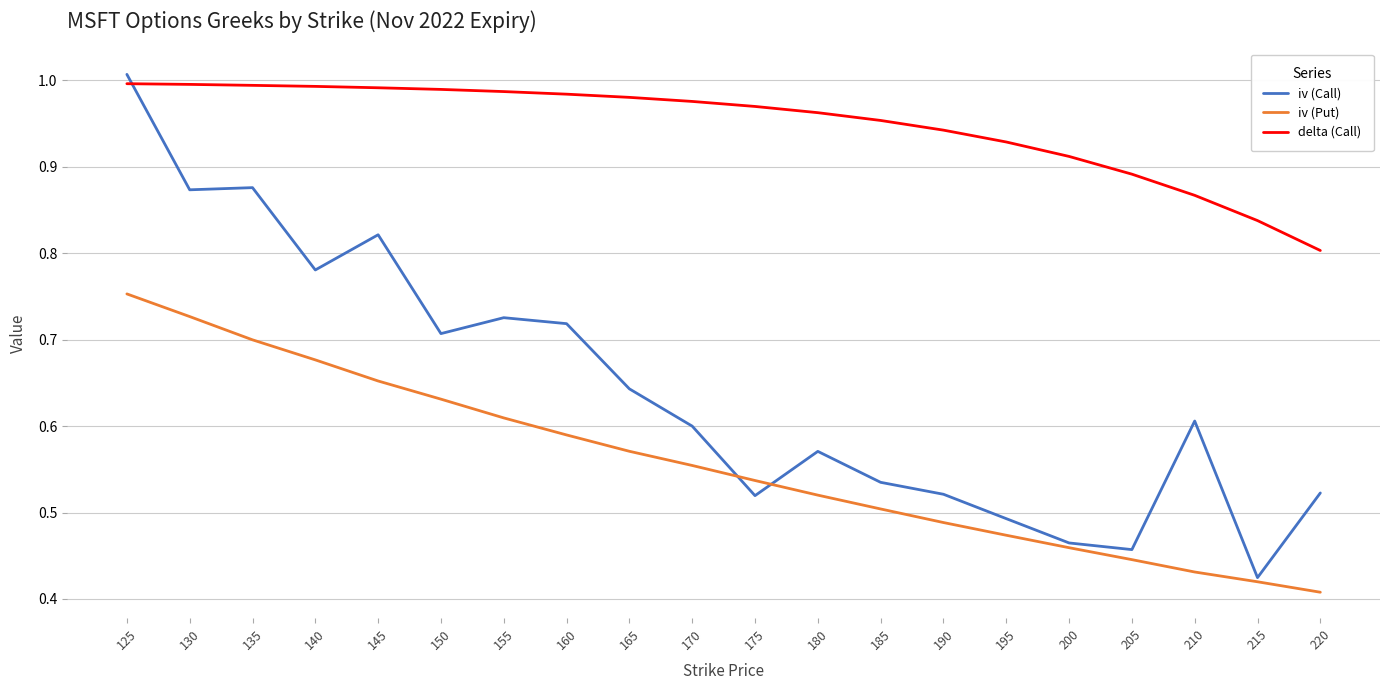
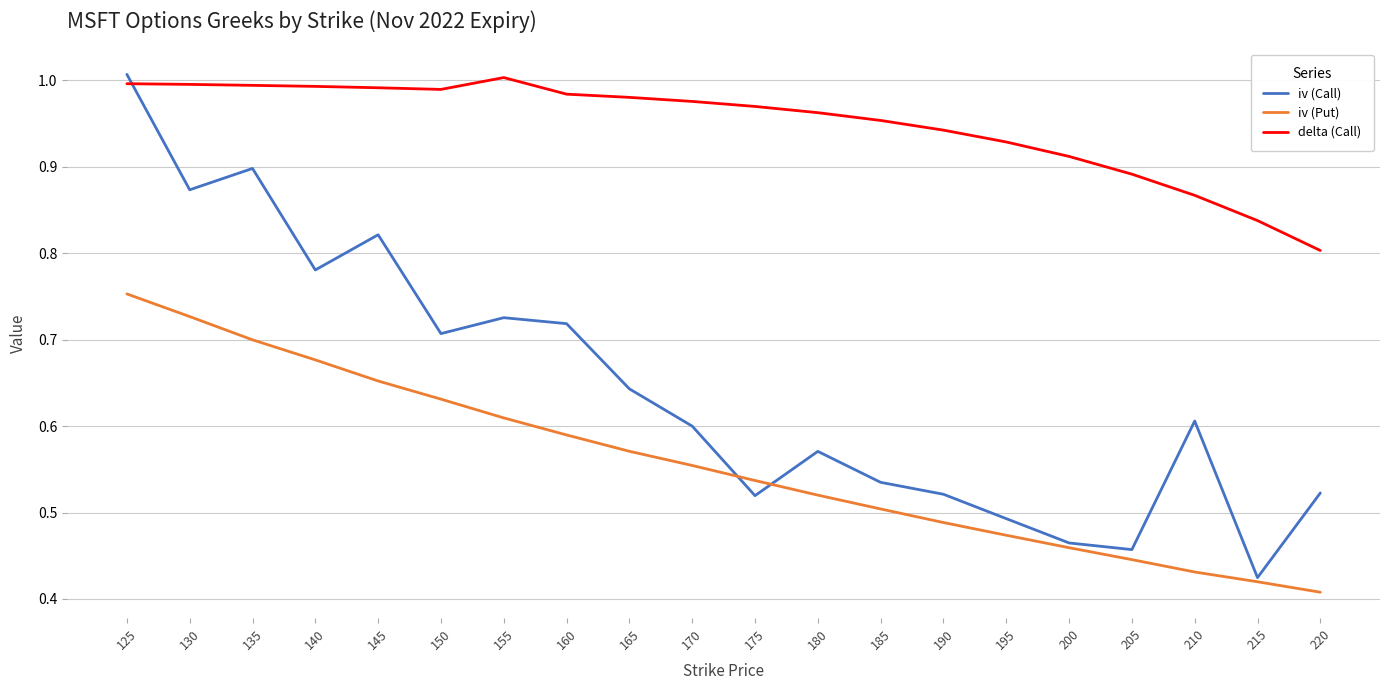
  {
    "iv (Call)": {
      "125": 1.01,
      "130": 0.87,
-     "135": 0.88,
+     "135": 0.90,
      "140": 0.78,
      "145": 0.82,
      "150": 0.71,
      "155": 0.73,
      "160": 0.72,
      "165": 0.64,
      "170": 0.60,
      "175": 0.52,
      "180": 0.57,
      "185": 0.53,
      "190": 0.52,
      "195": 0.49,
      "200": 0.46,
      "205": 0.46,
      "210": 0.61,
      "215": 0.42,
      "220": 0.52
    },
    "iv (Put)": {
      "125": 0.75,
      "130": 0.73,
      "135": 0.70,
      "140": 0.68,
      "145": 0.65,
      "150": 0.63,
      "155": 0.61,
      "160": 0.59,
      "165": 0.57,
      "170": 0.55,
      "175": 0.54,
      "180": 0.52,
      "185": 0.50,
      "190": 0.49,
      "195": 0.47,
      "200": 0.46,
      "205": 0.45,
      "210": 0.43,
      "215": 0.42,
      "220": 0.41
    },
    "delta (Call)": {
      "125": 1.00,
      "130": 1.00,
      "135": 0.99,
      "140": 0.99,
      "145": 0.99,
      "150": 0.99,
-     "155": 0.99,
+     "155": 1.00,
      "160": 0.98,
      "165": 0.98,
      "170": 0.98,
      "175": 0.97,
      "180": 0.96,
      "185": 0.95,
      "190": 0.94,
      "195": 0.93,
      "200": 0.91,
      "205": 0.89,
      "210": 0.87,
      "215": 0.84,
      "220": 0.80
    }
  }
